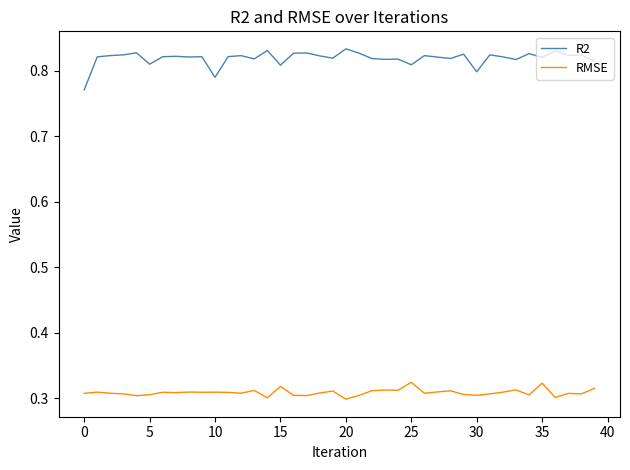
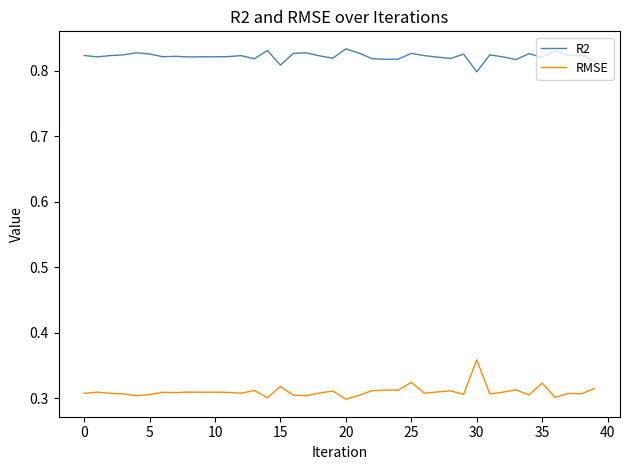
  {
    "R2": {
-     "0": 0.77,
-     "5": 0.81,
-     "10": 0.79,
+     "0": 0.82,
+     "5": 0.83,
+     "10": 0.82,
      "15": 0.81,
      "20": 0.83,
-     "25": 0.81,
+     "25": 0.83,
      "30": 0.80
    },
    "RMSE": {
      "0": 0.31,
      "5": 0.31,
      "10": 0.31,
      "15": 0.32,
      "20": 0.30,
      "25": 0.32,
-     "30": 0.30,
+     "30": 0.36,
      "35": 0.32
    }
  }
